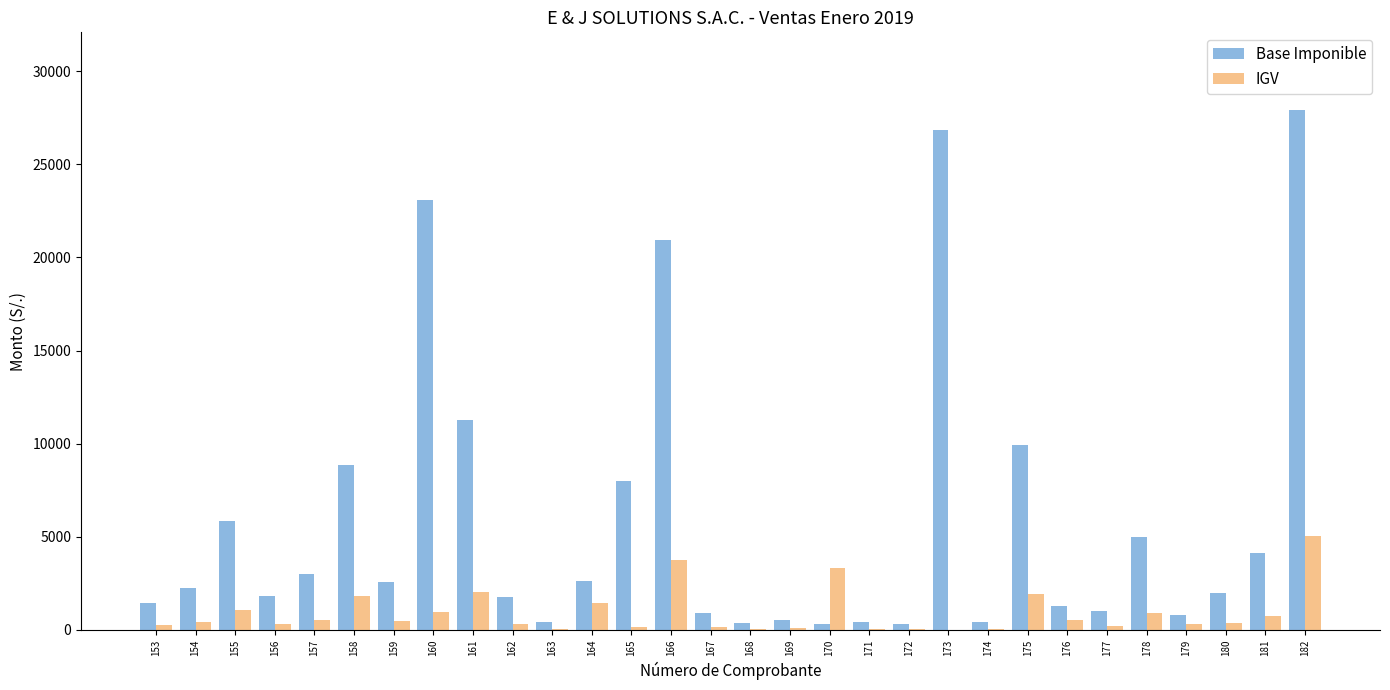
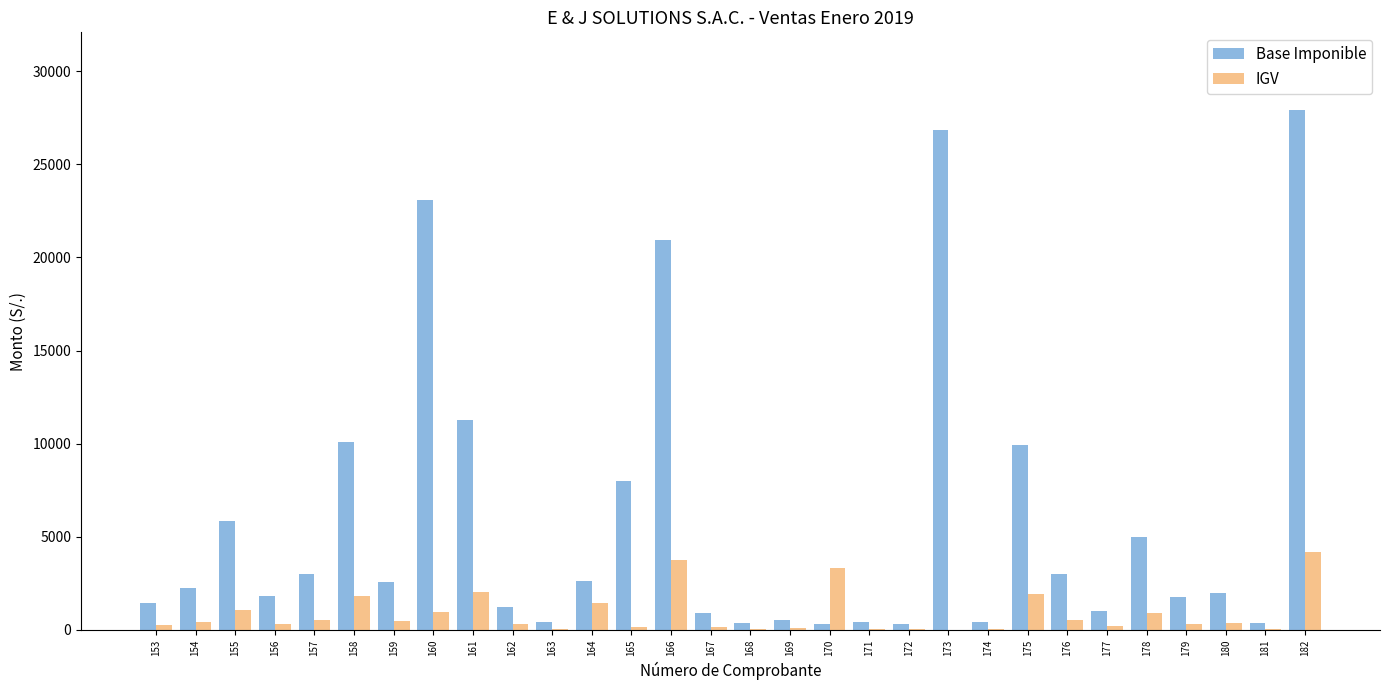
  {
    "Base Imponible": {
      "153": 1400,
      "154": 2300,
      "155": 5800,
      "156": 1800,
      "157": 3000,
-     "158": 8800,
+     "158": 10100,
      "159": 2600,
      "160": 23100,
      "161": 11300,
-     "162": 1800,
+     "162": 1200,
      "163": 400,
      "164": 2600,
      "165": 8000,
      "166": 21000,
      "167": 900,
      "168": 400,
      "169": 500,
      "170": 300,
      "171": 400,
      "172": 300,
      "173": 26900,
      "174": 400,
      "175": 9900,
-     "176": 1300,
+     "176": 3000,
      "177": 1000,
      "178": 5000,
-     "179": 800,
+     "179": 1800,
      "180": 2000,
-     "181": 4100,
+     "181": 400,
      "182": 27900
    },
    "IGV": {
      "153": 300,
      "154": 400,
      "155": 1000,
      "156": 300,
      "157": 500,
      "158": 1800,
      "159": 500,
      "160": 900,
      "161": 2000,
      "162": 300,
      "164": 1500,
      "165": 200,
      "166": 3800,
      "167": 200,
      "170": 3300,
      "173": 0,
      "175": 1900,
      "176": 500,
      "177": 200,
      "178": 900,
      "179": 300,
      "180": 400,
-     "181": 800,
-     "182": 5000
+     "181": 100,
+     "182": 4200
    }
  }
